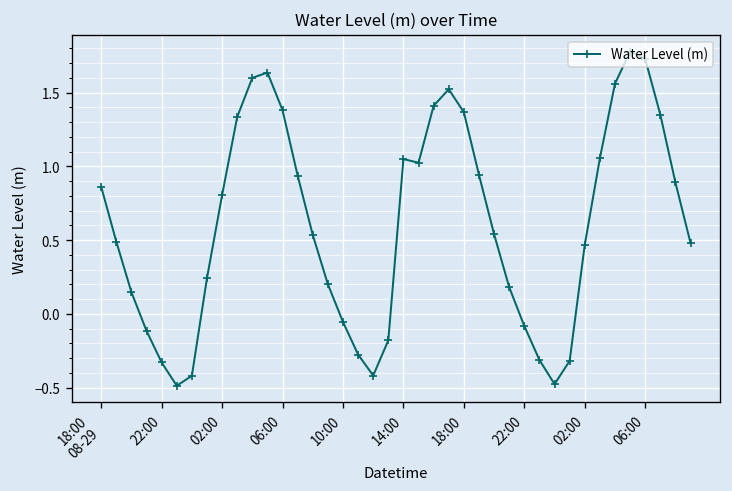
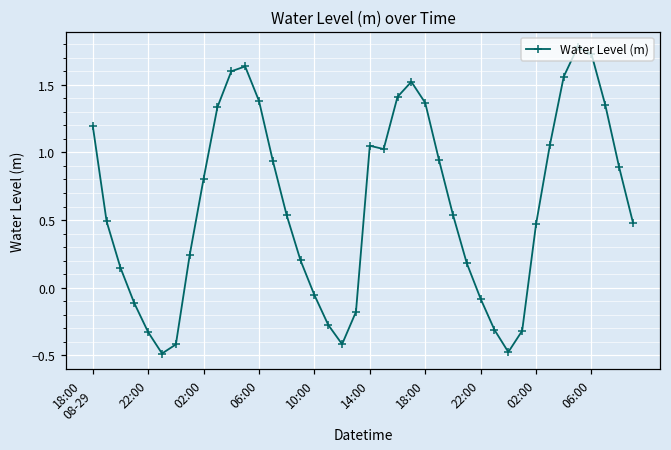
  {
-   "18:00 08-29": 0.86,
+   "18:00 08-29": 1.20,
    "10:00": -0.05,
    "14:00": 1.05,
    "18:00": 1.37
  }
